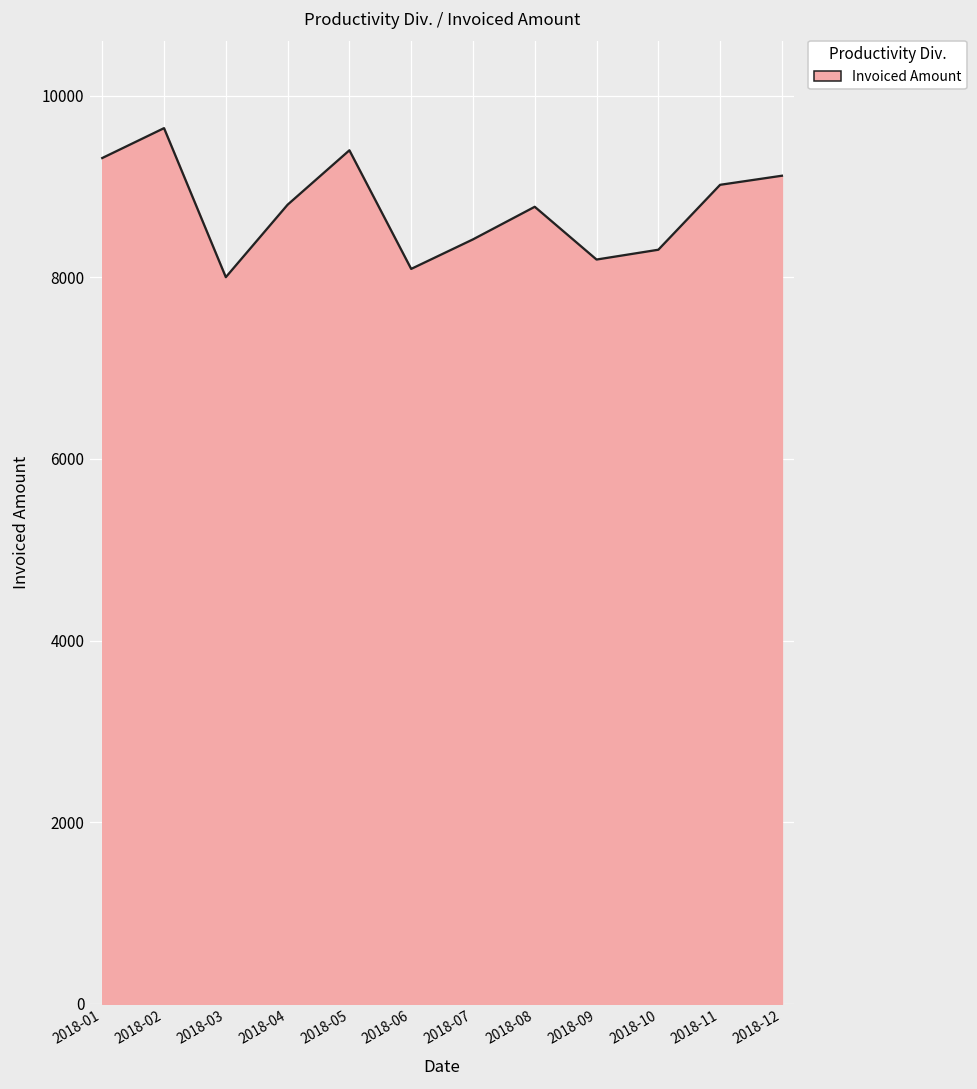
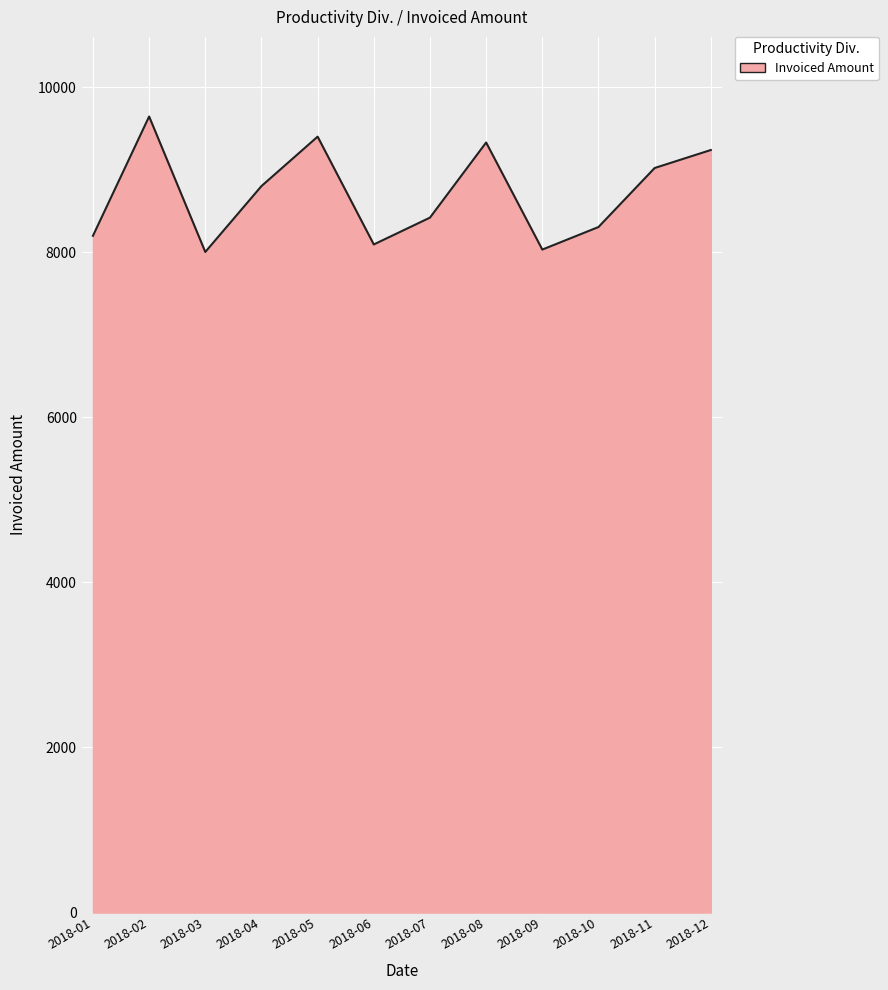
  {
-   "2018-01": 9300,
+   "2018-01": 8200,
    "2018-02": 9600,
    "2018-03": 8000,
    "2018-04": 8800,
    "2018-05": 9400,
    "2018-06": 8100,
    "2018-07": 8400,
-   "2018-08": 8800,
-   "2018-09": 8200,
+   "2018-08": 9300,
+   "2018-09": 8000,
    "2018-10": 8300,
    "2018-11": 9000,
-   "2018-12": 9100
+   "2018-12": 9200
  }
